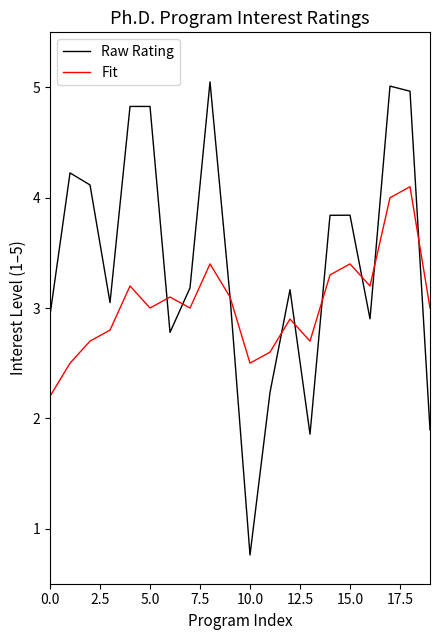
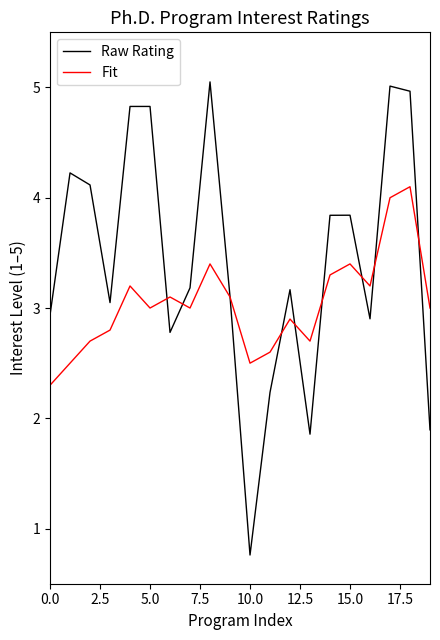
  {
    "Raw Rating": {
      "0.0": 2.94,
      "5.0": 4.83,
      "10.0": 0.76,
      "15.0": 3.84
    },
    "Fit": {
-     "0.0": 2.2,
+     "0.0": 2.3,
      "5.0": 3.0,
      "10.0": 2.5,
      "15.0": 3.4
    }
  }
